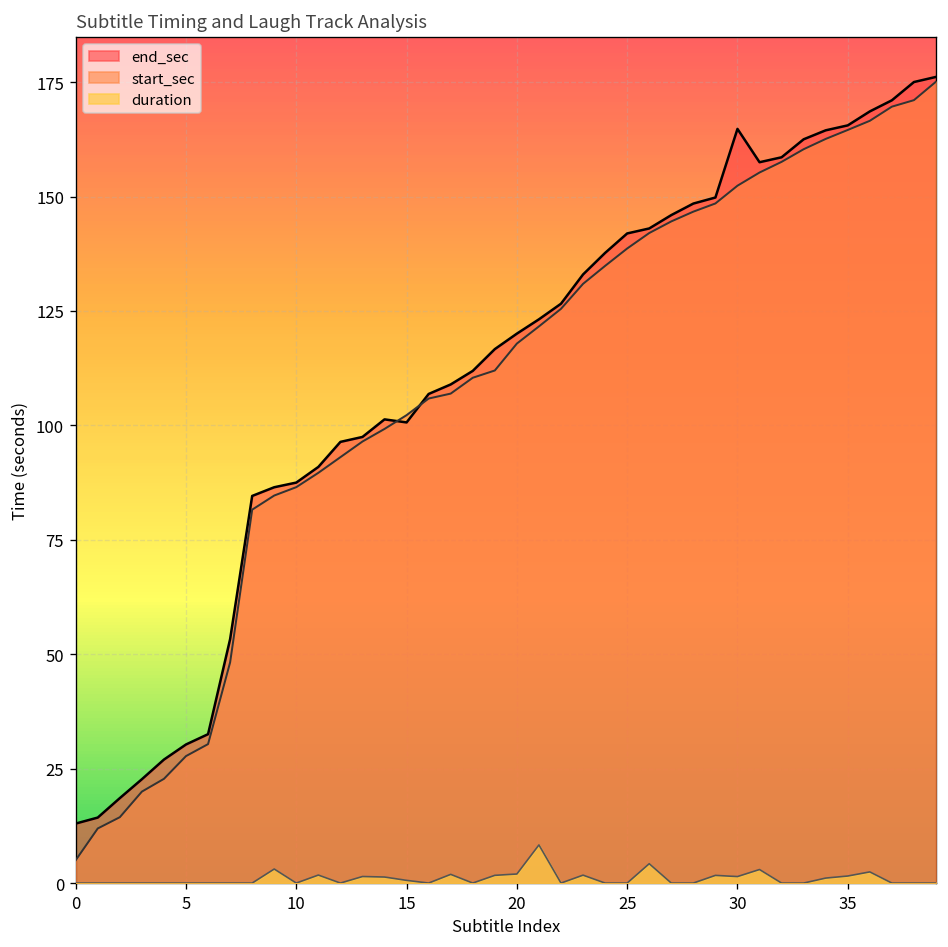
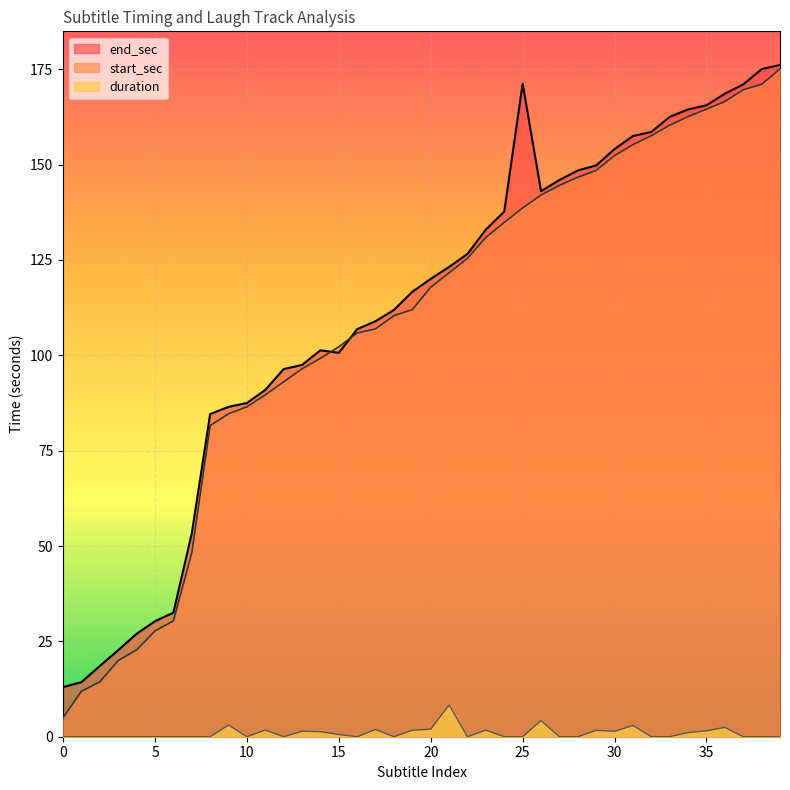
  {
    "end_sec": {
      "0": 13,
      "5": 30,
      "10": 88,
      "15": 101,
      "20": 120,
-     "25": 142,
-     "30": 165,
+     "25": 171,
+     "30": 154,
      "35": 166
    }
  }
